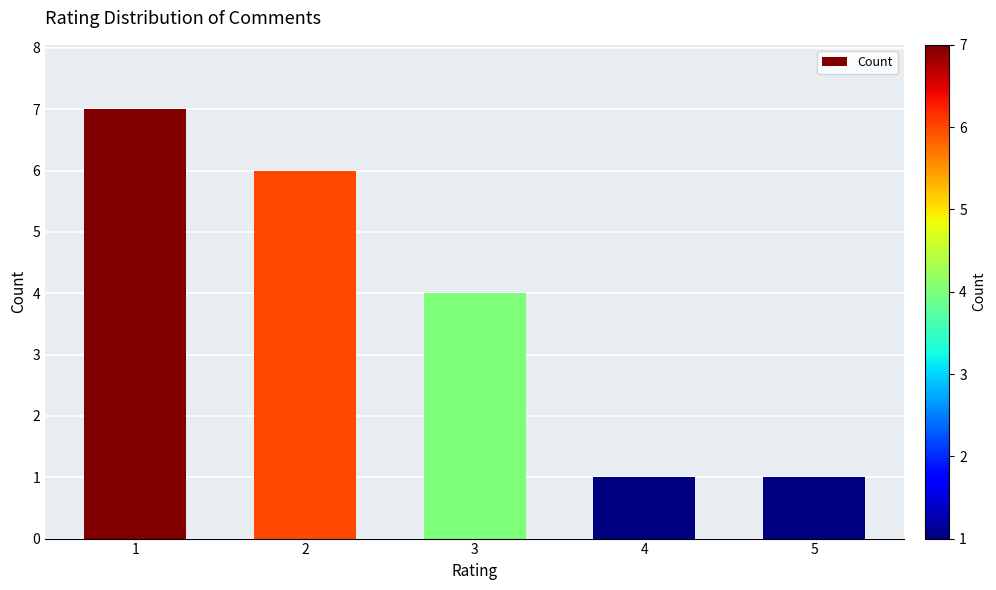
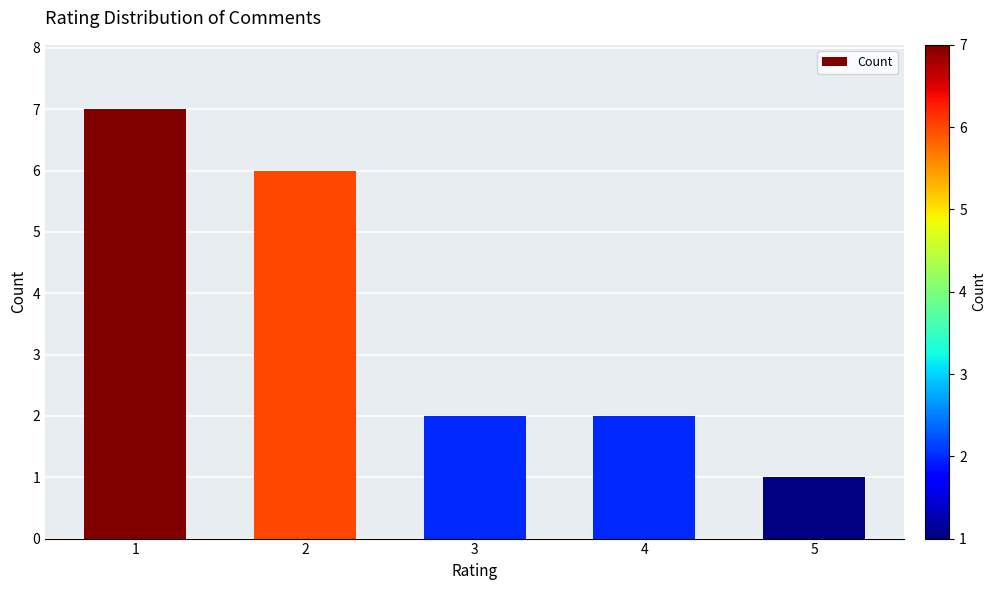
  {
    "1": 7,
    "2": 6,
-   "3": 4,
-   "4": 1,
+   "3": 2,
+   "4": 2,
    "5": 1
  }
